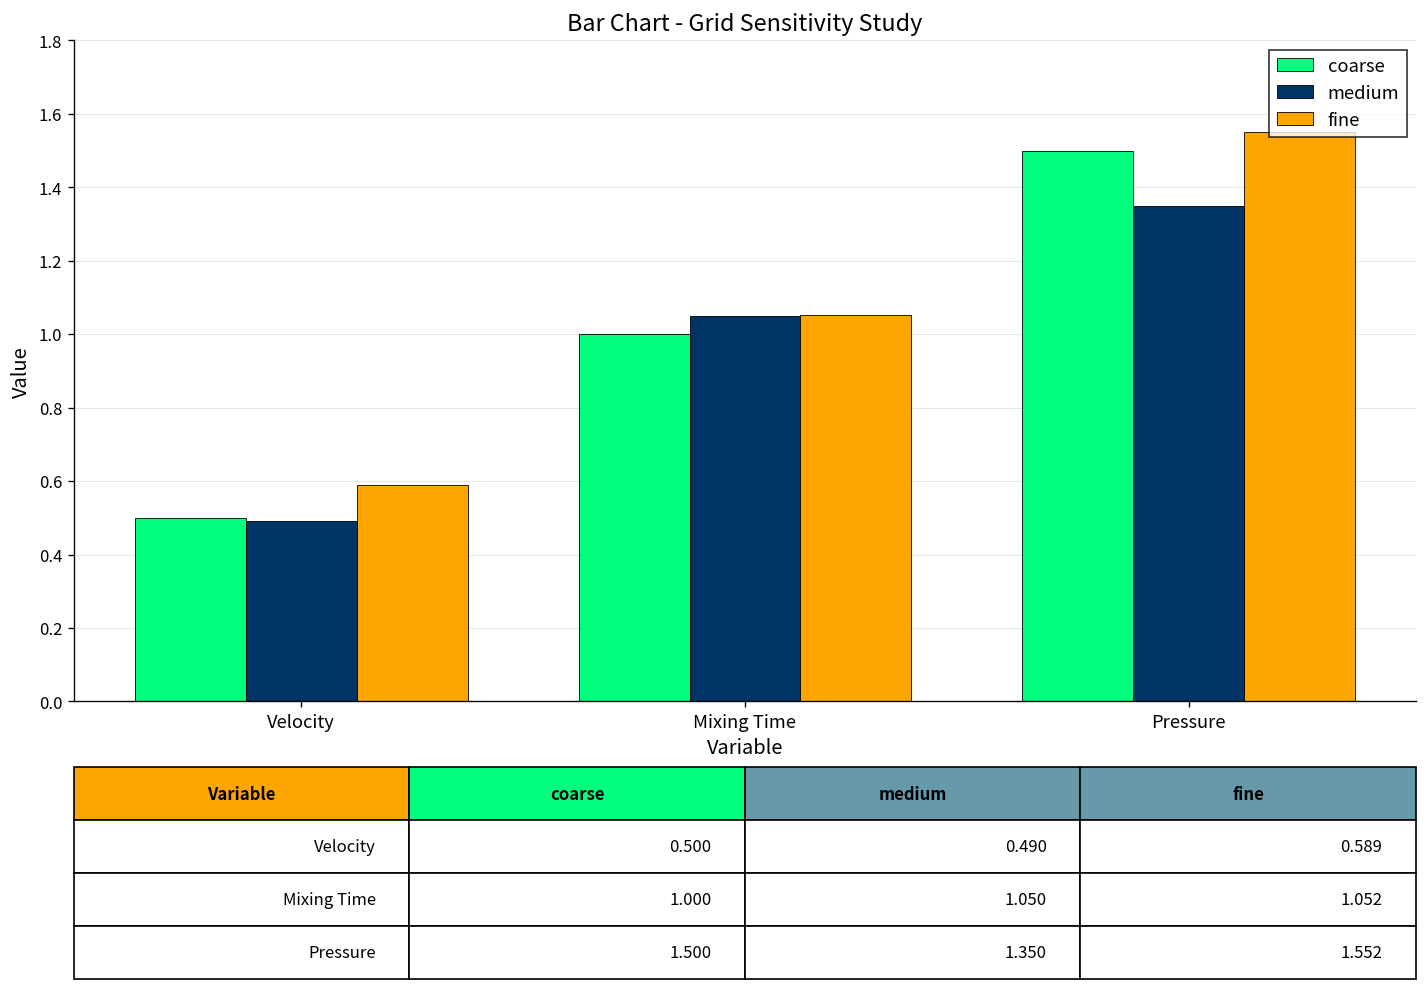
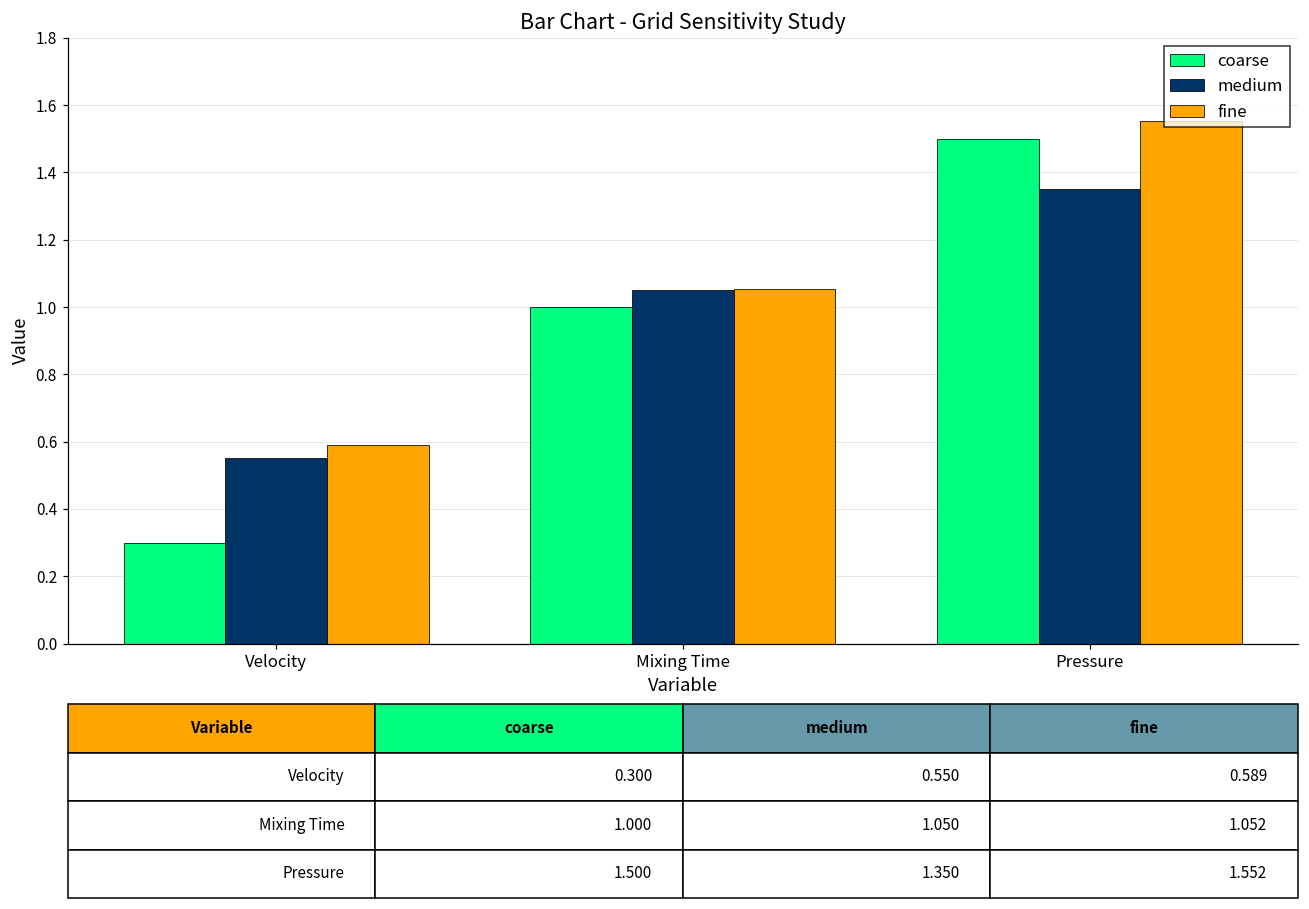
  {
    "coarse": {
-     "Velocity": 0.500
+     "Velocity": 0.300
    },
    "medium": {
-     "Velocity": 0.490
+     "Velocity": 0.550
    },
    "fine": {
      "Velocity": 0.59,
      "Mixing Time": 1.05
    }
  }
